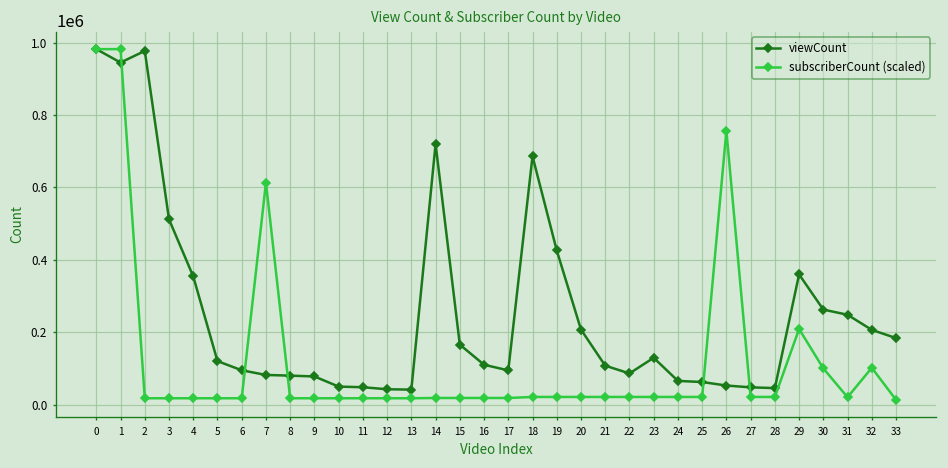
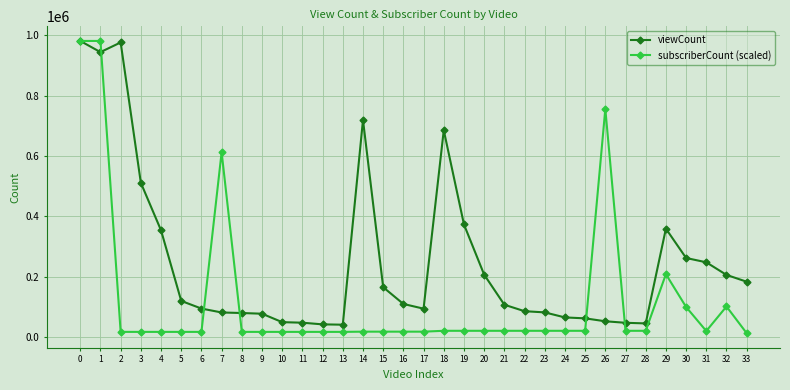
  {
    "viewCount": {
      "1": 940000,
      "2": 980000,
      "3": 510000,
      "4": 350000,
      "5": 120000,
      "6": 90000,
      "7": 80000,
      "8": 80000,
      "9": 80000,
      "10": 50000,
      "11": 50000,
      "12": 40000,
      "13": 40000,
      "14": 720000,
      "15": 170000,
      "16": 110000,
      "17": 90000,
      "18": 690000,
-     "19": 430000,
+     "19": 370000,
      "20": 210000,
      "21": 110000,
      "22": 90000,
-     "23": 130000,
+     "23": 80000,
      "24": 70000,
      "25": 60000,
      "26": 50000,
      "27": 50000,
      "28": 50000,
      "29": 360000,
      "30": 260000,
      "31": 250000,
      "32": 210000,
      "33": 180000
    },
    "subscriberCount (scaled)": {
      "1": 980000,
      "2": 20000,
      "3": 20000,
      "4": 20000,
      "5": 20000,
      "6": 20000,
      "7": 610000,
      "8": 20000,
      "9": 20000,
      "10": 20000,
      "11": 20000,
      "12": 20000,
      "13": 20000,
      "14": 20000,
      "15": 20000,
      "16": 20000,
      "17": 20000,
      "18": 20000,
      "19": 20000,
      "20": 20000,
      "21": 20000,
      "22": 20000,
      "23": 20000,
      "24": 20000,
      "25": 20000,
      "26": 760000,
      "27": 20000,
      "28": 20000,
      "29": 210000,
      "30": 100000,
      "31": 20000,
      "32": 100000,
      "33": 10000
    }
  }
